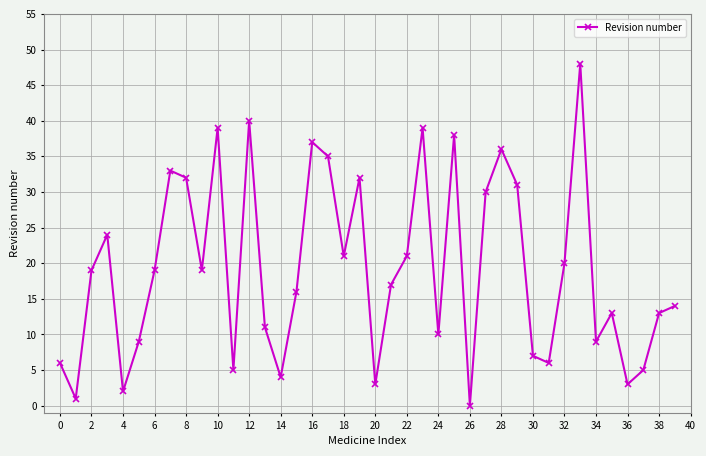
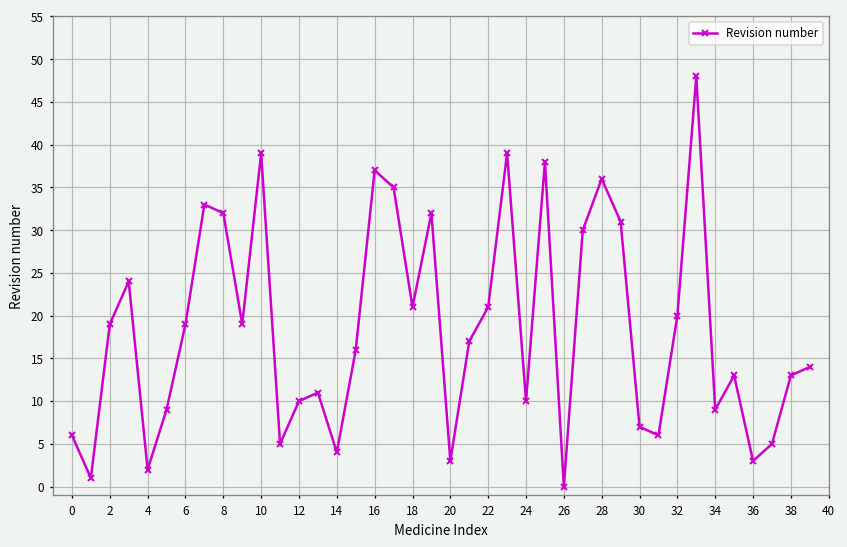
  {
    "0": 6,
    "2": 19,
    "4": 2,
    "6": 19,
    "8": 32,
    "10": 39,
-   "12": 40,
+   "12": 10,
    "14": 4,
    "16": 37,
    "18": 21,
    "20": 3,
    "22": 21,
    "24": 10,
    "26": 0,
    "28": 36,
    "30": 7,
    "32": 20,
    "34": 9,
    "36": 3,
    "38": 13
  }
